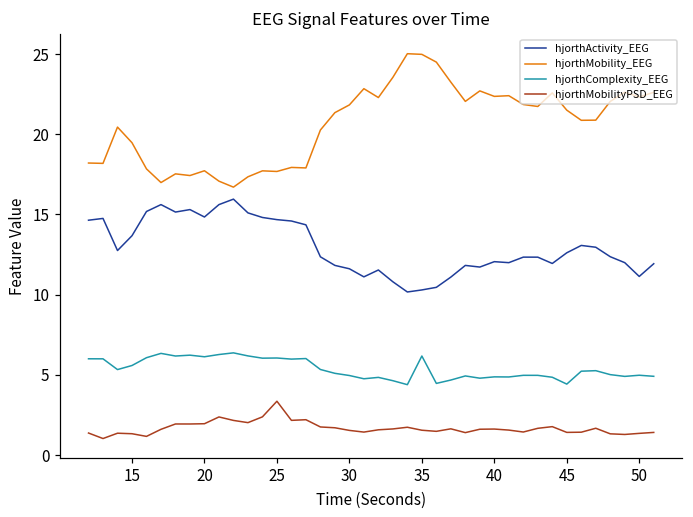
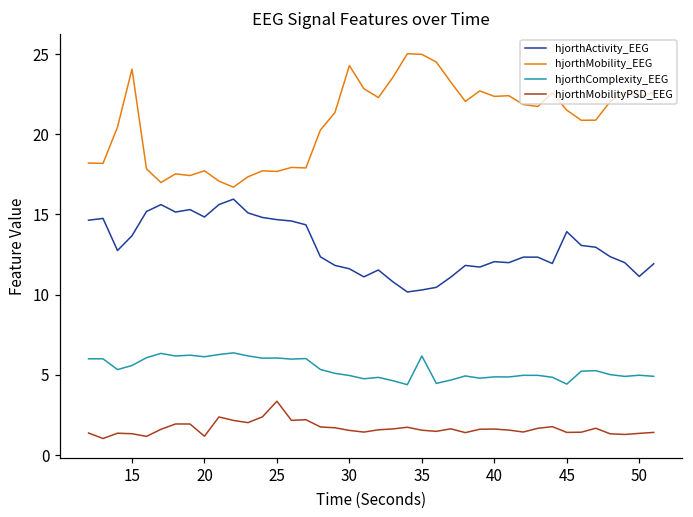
  {
    "hjorthActivity_EEG": {
      "15": 13.7,
      "20": 14.8,
      "25": 14.7,
      "30": 11.6,
      "35": 10.3,
      "40": 12.1,
-     "45": 12.6,
+     "45": 13.9,
      "50": 11.1
    },
    "hjorthMobility_EEG": {
-     "15": 19.5,
+     "15": 24.1,
      "20": 17.7,
      "25": 17.7,
-     "30": 21.8,
+     "30": 24.3,
      "35": 25.0,
      "40": 22.4,
      "45": 21.5
    },
    "hjorthComplexity_EEG": {
      "15": 5.6,
      "20": 6.1,
      "25": 6.1,
      "30": 5.0,
      "35": 6.2,
      "40": 4.9,
      "45": 4.4,
      "50": 5.0
    },
    "hjorthMobilityPSD_EEG": {
      "15": 1.3,
-     "20": 2.0,
+     "20": 1.2,
      "25": 3.4,
      "30": 1.5,
      "35": 1.6,
      "40": 1.6,
      "45": 1.4,
      "50": 1.4
    }
  }
